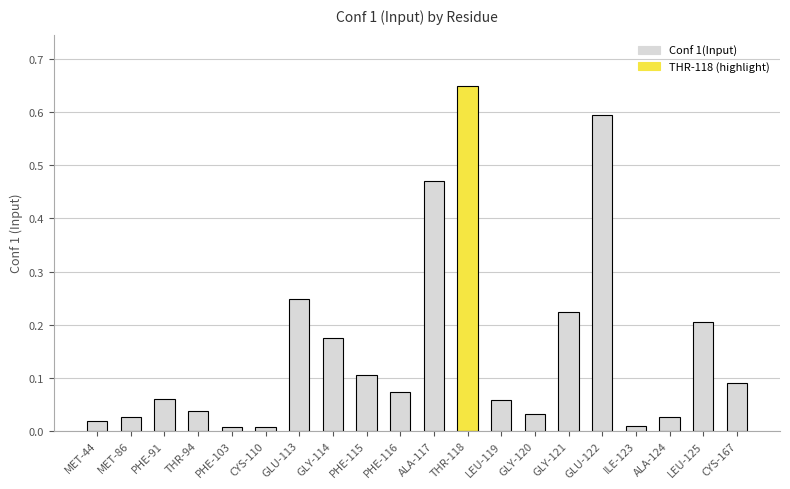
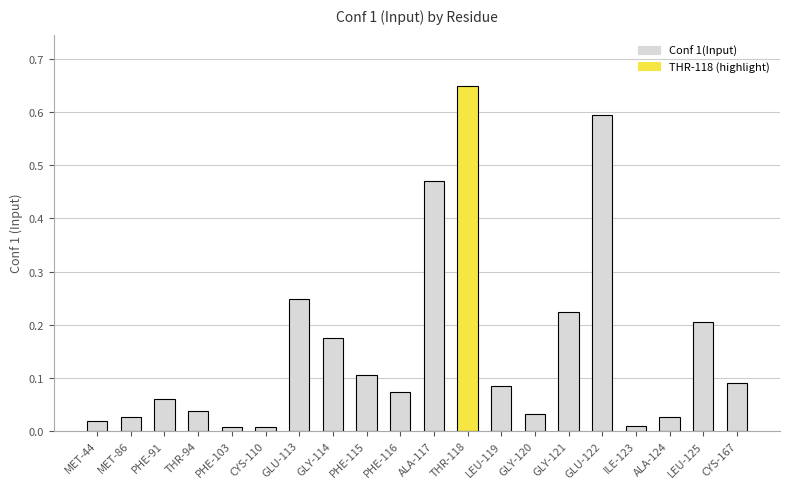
  {
    "MET-44": 0.02,
    "MET-86": 0.03,
    "PHE-91": 0.06,
    "THR-94": 0.04,
    "PHE-103": 0.01,
    "CYS-110": 0.01,
    "GLU-113": 0.25,
    "GLY-114": 0.17,
    "PHE-115": 0.11,
    "PHE-116": 0.07,
    "ALA-117": 0.47,
    "THR-118": 0.65,
-   "LEU-119": 0.06,
+   "LEU-119": 0.08,
    "GLY-120": 0.03,
    "GLY-121": 0.22,
    "GLU-122": 0.60,
    "ILE-123": 0.01,
    "ALA-124": 0.03,
    "LEU-125": 0.21,
    "CYS-167": 0.09
  }
